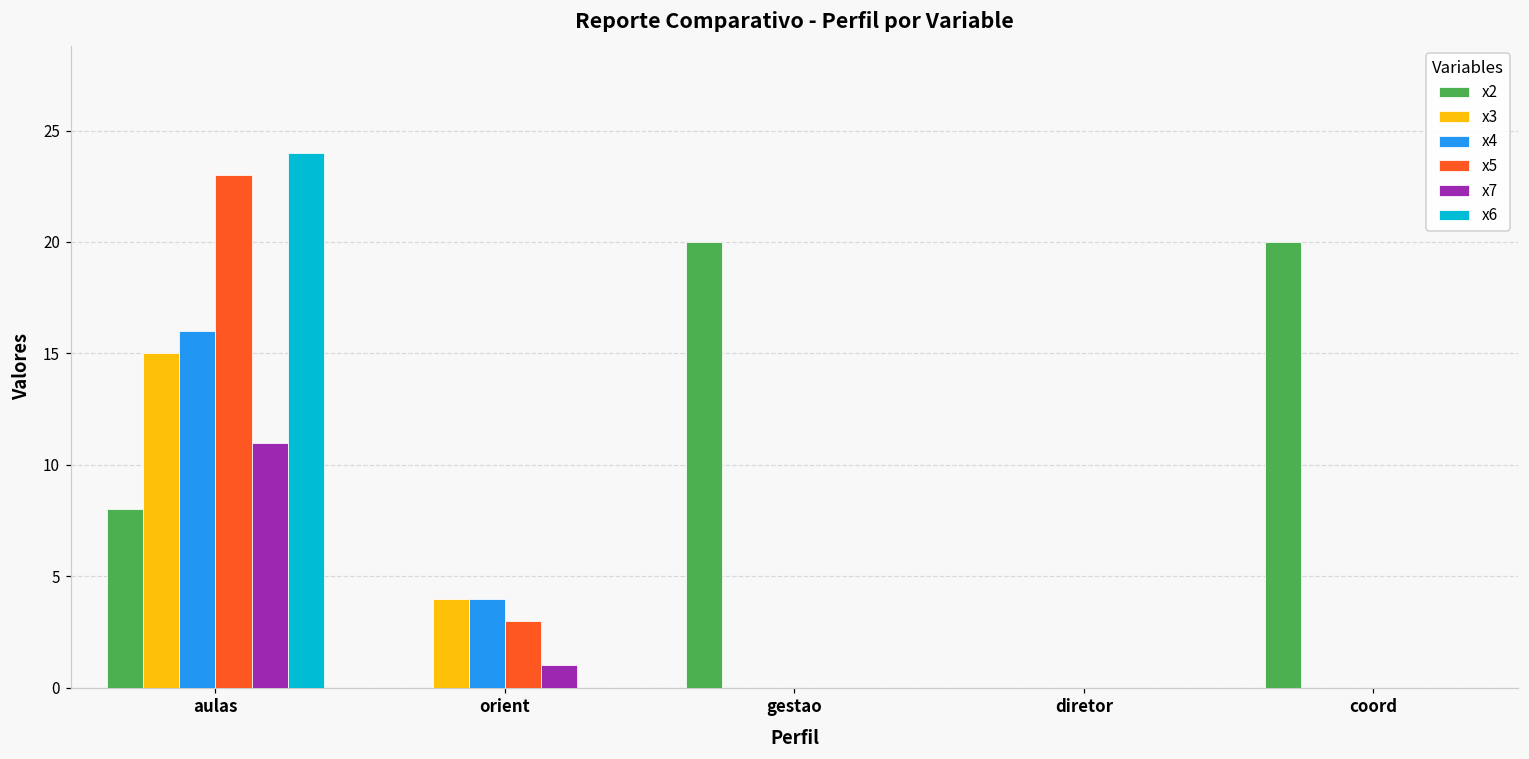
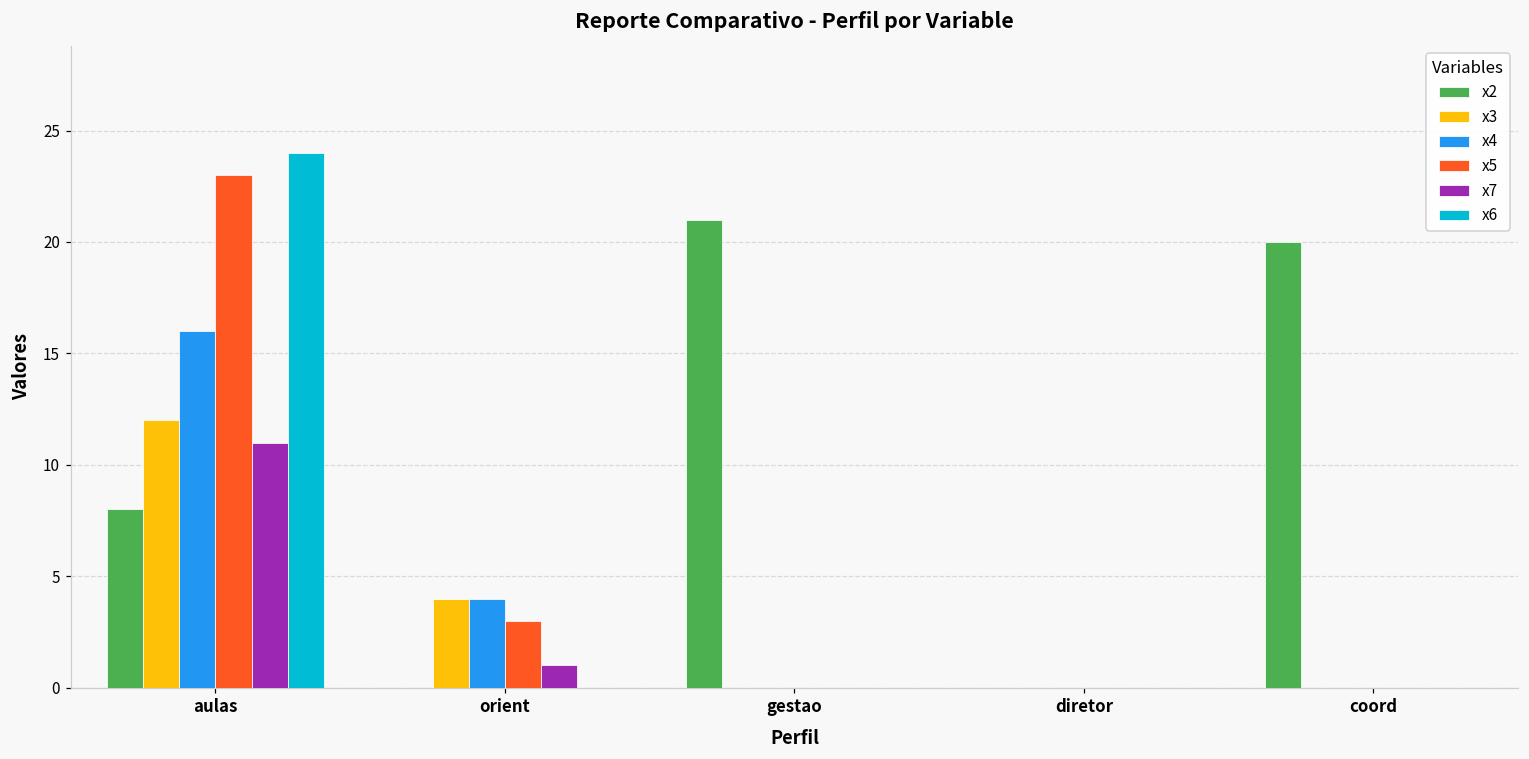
  {
    "x2": {
      "aulas": 8,
      "orient": 0,
-     "gestao": 20,
+     "gestao": 21,
      "diretor": 0,
      "coord": 20
    },
    "x3": {
-     "aulas": 15,
+     "aulas": 12,
      "orient": 4,
      "gestao": 0,
      "diretor": 0,
      "coord": 0
    },
    "x5": {
      "aulas": 23,
      "orient": 3,
      "gestao": 0,
      "diretor": 0,
      "coord": 0
    },
    "x7": {
      "aulas": 11,
      "orient": 1,
      "gestao": 0,
      "diretor": 0,
      "coord": 0
    }
  }
